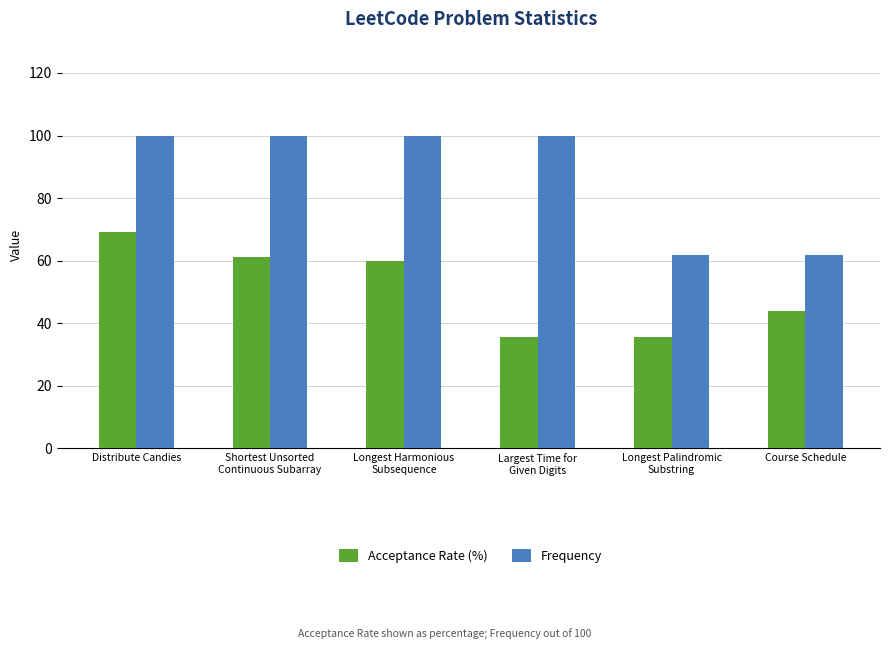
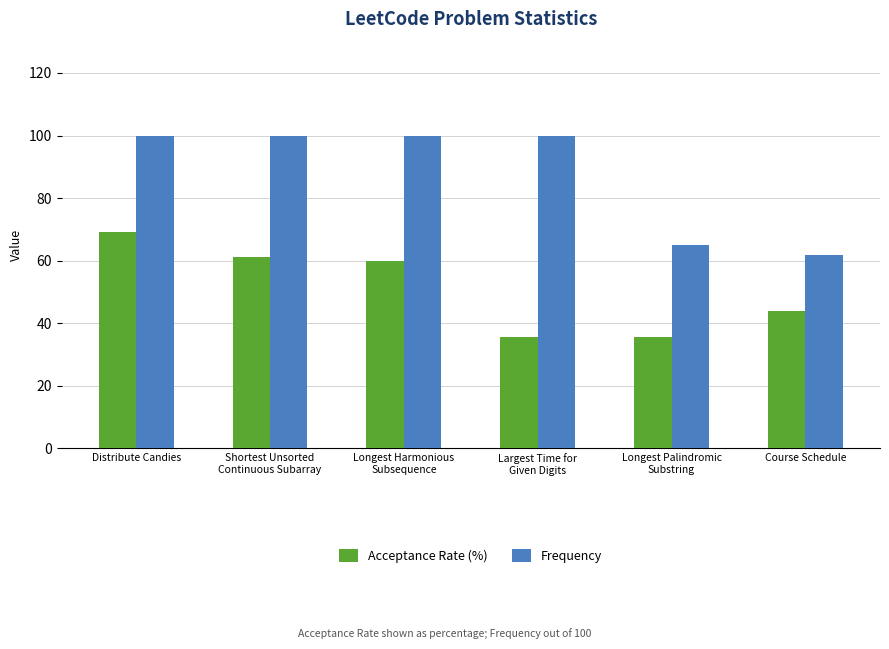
  {
    "Acceptance Rate (%)": {
      "Distribute Candies": 69,
      "Shortest Unsorted Continuous Subarray": 61,
      "Longest Harmonious Subsequence": 60,
      "Largest Time for Given Digits": 35,
      "Longest Palindromic Substring": 35,
      "Course Schedule": 44
    },
    "Frequency": {
      "Distribute Candies": 100,
      "Shortest Unsorted Continuous Subarray": 100,
      "Longest Harmonious Subsequence": 100,
      "Largest Time for Given Digits": 100,
-     "Longest Palindromic Substring": 62,
+     "Longest Palindromic Substring": 65,
      "Course Schedule": 62
    }
  }
